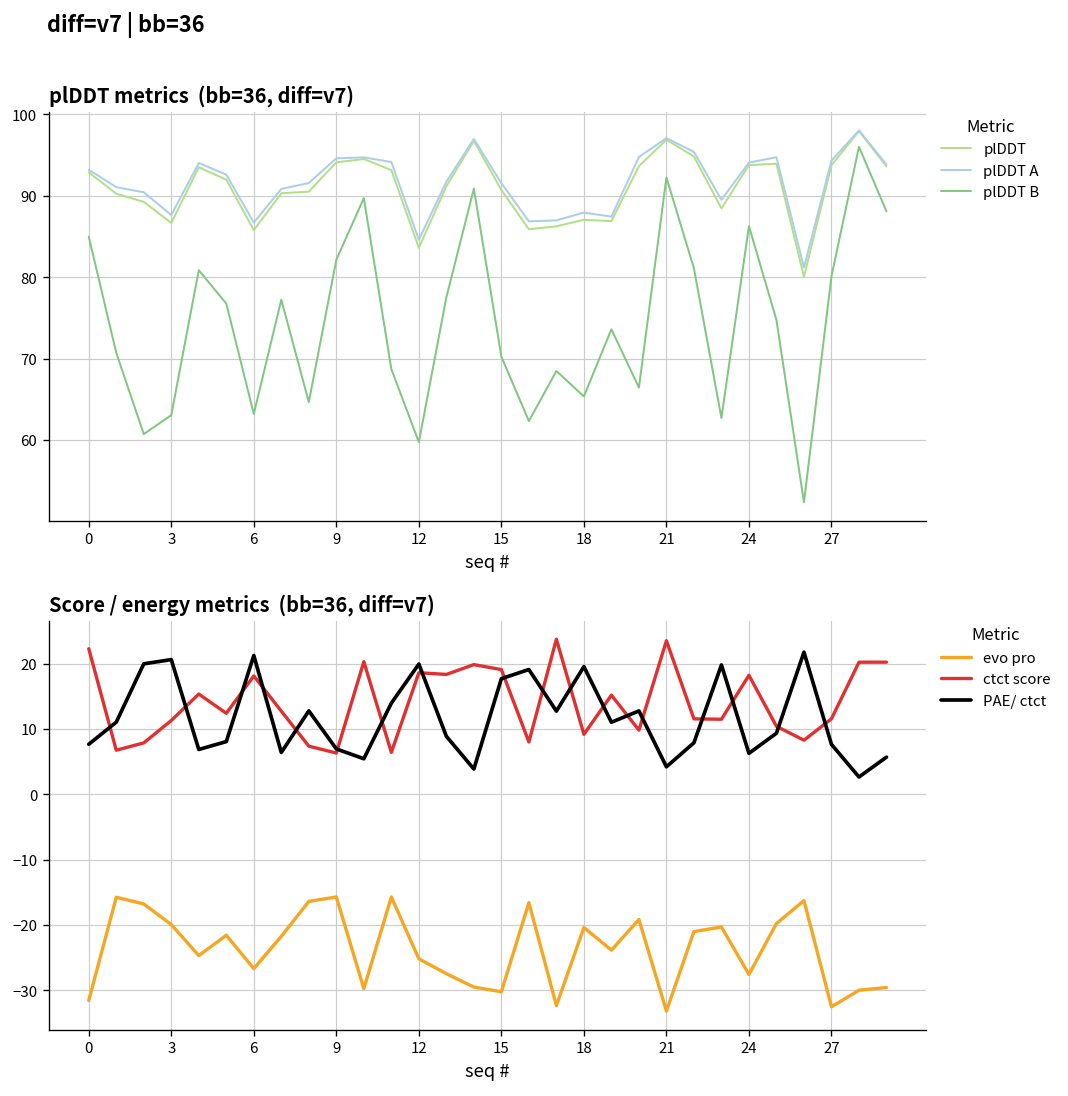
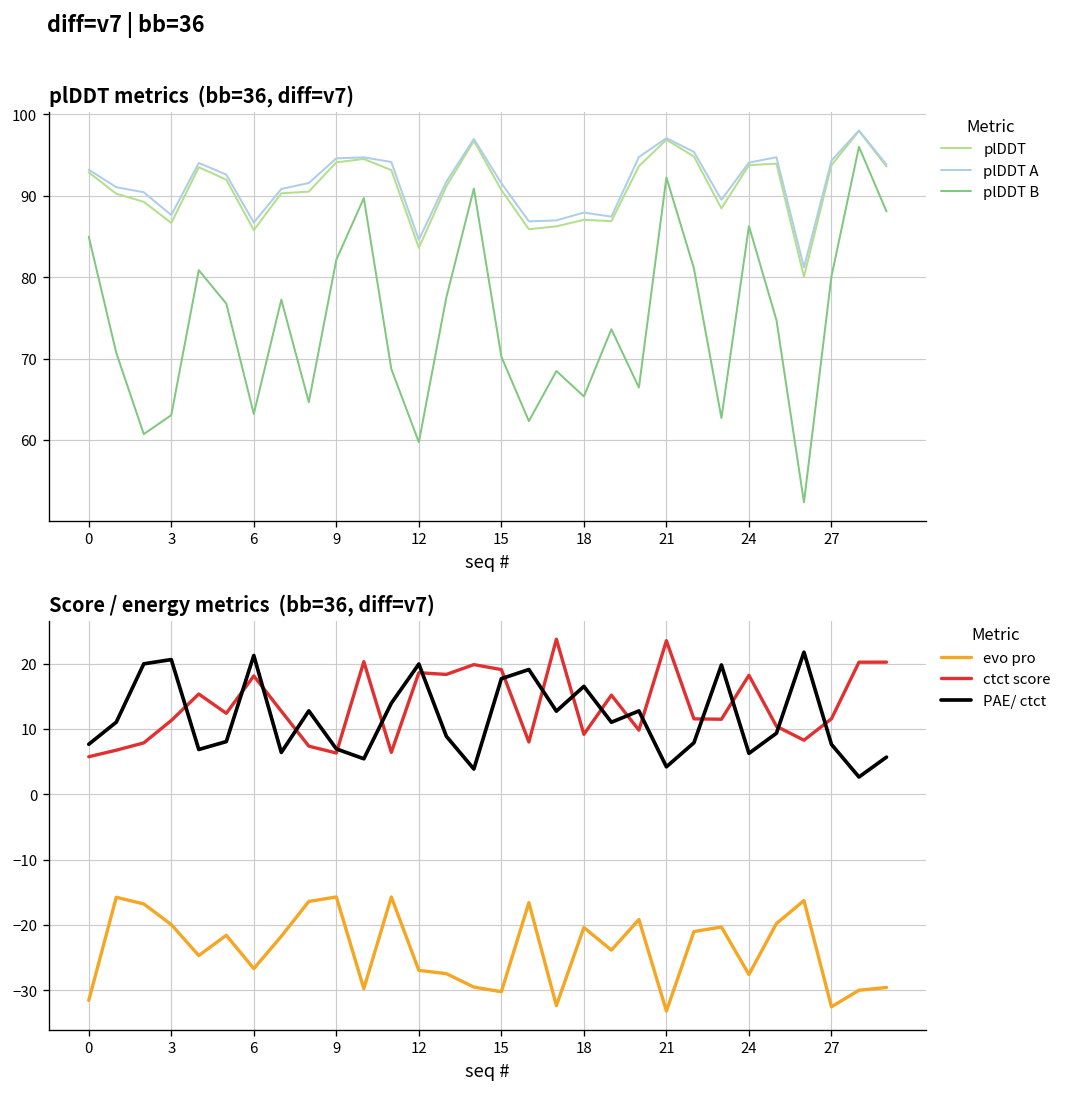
  {
    "plDDT metrics (bb=36, diff=v7)": {
      "plDDT A": {
        "3": 88,
        "6": 87,
        "9": 95,
        "12": 85,
        "15": 92,
        "18": 88,
        "27": 94
      }
    },
    "Score / energy metrics (bb=36, diff=v7)": {
      "evo pro": {
        "0": -32,
        "3": -20,
        "6": -27,
        "9": -16,
-       "12": -25,
+       "12": -27,
        "15": -30,
        "18": -20,
        "21": -33,
        "24": -28,
        "27": -33
      },
      "ctct score": {
-       "0": 22,
+       "0": 6,
        "3": 11,
        "6": 18,
        "9": 6,
        "12": 19,
        "15": 19,
        "18": 9,
        "21": 24,
        "24": 18,
        "27": 12
      },
      "PAE/ ctct": {
        "0": 8,
        "3": 21,
        "6": 21,
        "9": 7,
        "12": 20,
        "15": 18,
-       "18": 20,
+       "18": 17,
        "21": 4,
        "24": 6,
        "27": 8
      }
    }
  }
